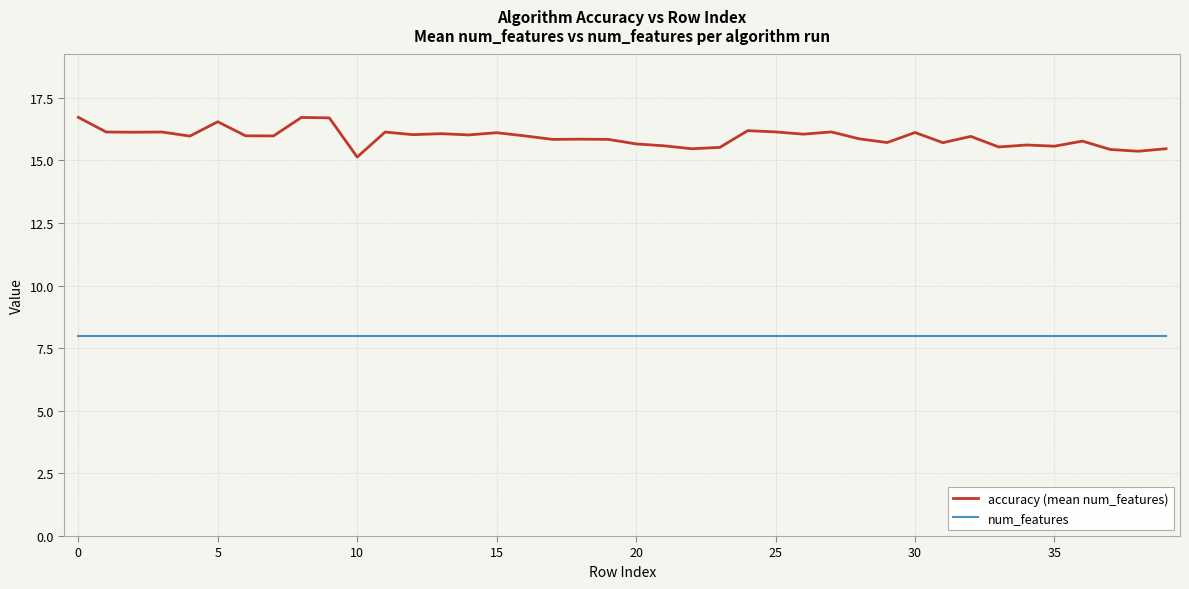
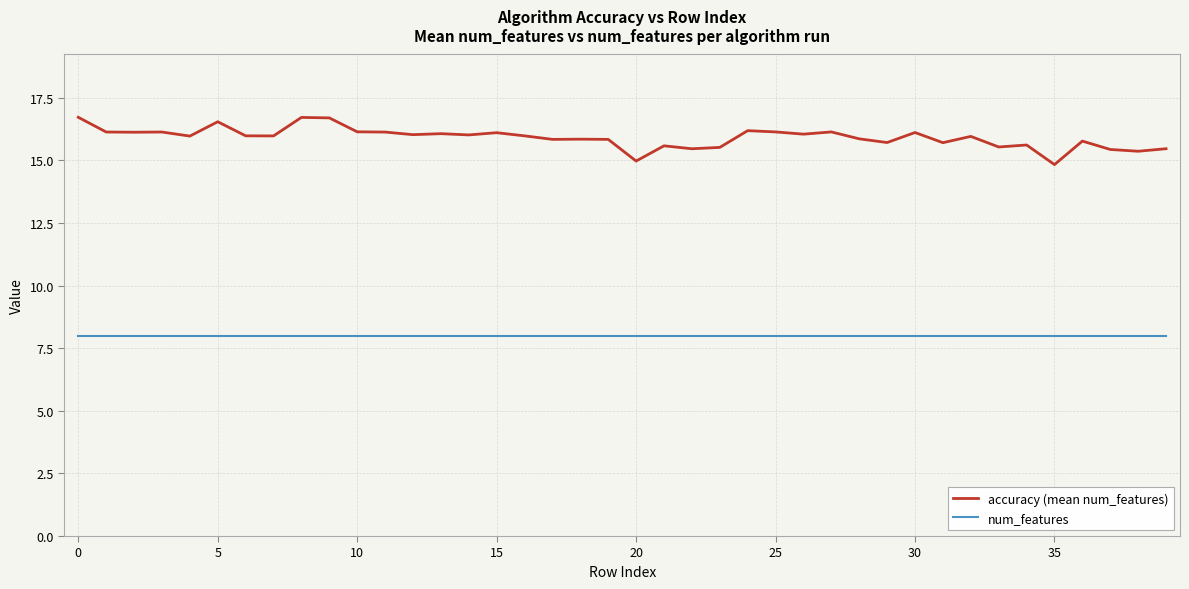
  {
    "accuracy (mean num_features)": {
      "0": 16.7,
      "5": 16.5,
-     "10": 15.1,
+     "10": 16.1,
      "15": 16.1,
-     "20": 15.7,
+     "20": 15.0,
      "25": 16.1,
      "30": 16.1,
-     "35": 15.6
+     "35": 14.8
    },
    "num_features": {
      "0": 8.0,
      "5": 8.0,
      "10": 8.0,
      "15": 8.0,
      "20": 8.0,
      "25": 8.0,
      "30": 8.0,
      "35": 8.0
    }
  }
